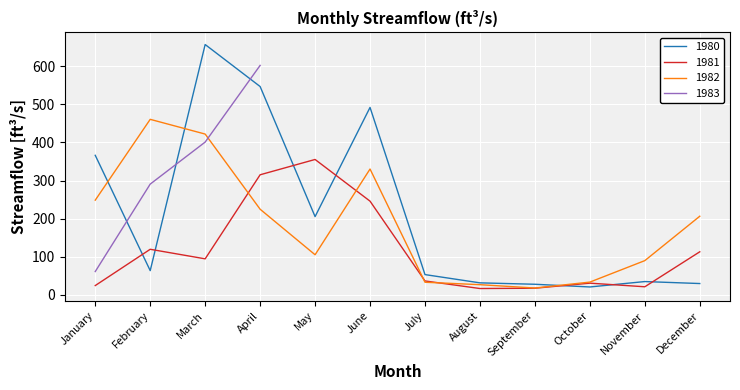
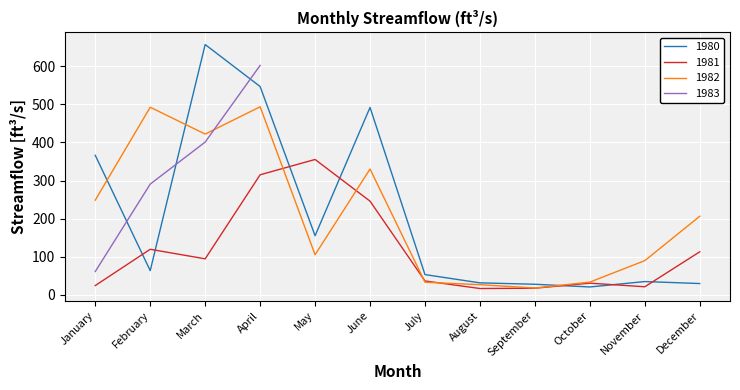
  {
    "1980": {
      "January": 370,
      "February": 60,
      "March": 660,
      "April": 550,
-     "May": 210,
+     "May": 160,
      "June": 490,
      "July": 50,
      "September": 30,
      "October": 20,
      "November": 30,
      "December": 30
    },
    "1981": {
      "January": 20,
      "February": 120,
      "March": 90,
      "April": 320,
      "May": 360,
      "June": 250,
      "August": 20,
      "November": 20,
      "December": 110
    },
    "1982": {
      "January": 250,
-     "February": 460,
+     "February": 490,
      "March": 420,
-     "April": 220,
+     "April": 490,
      "May": 110,
      "June": 330,
      "November": 90,
      "December": 210
    },
    "1983": {
      "January": 60,
      "February": 290,
      "March": 400,
      "April": 600
    }
  }
